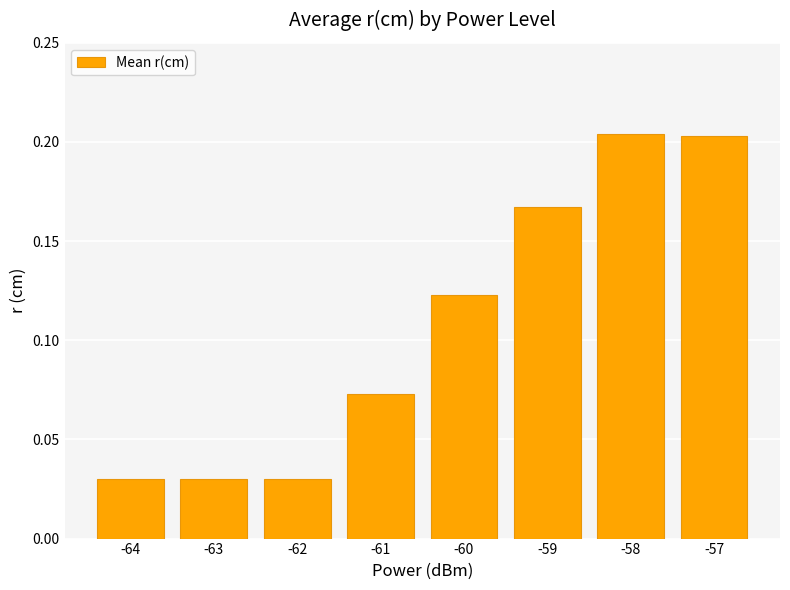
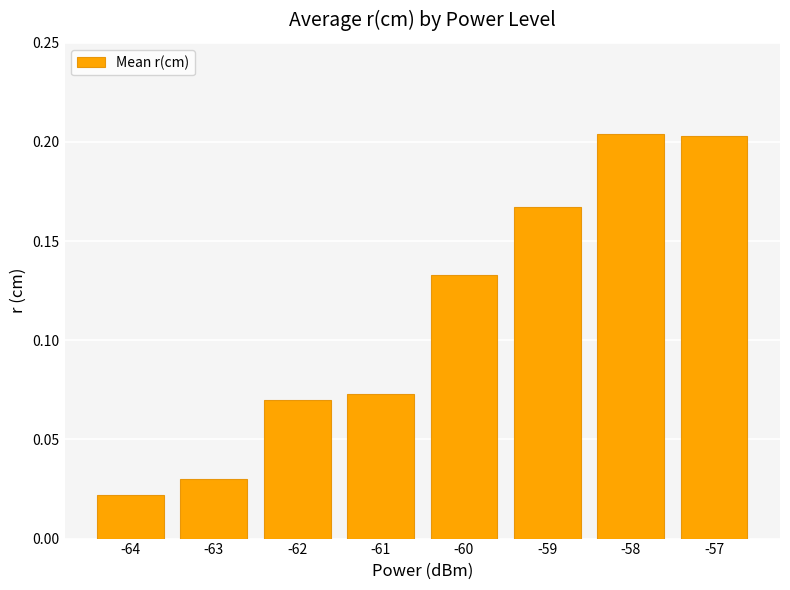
  {
-   "-64": 0.030,
+   "-64": 0.022,
    "-63": 0.030,
-   "-62": 0.03,
+   "-62": 0.07,
    "-61": 0.073,
-   "-60": 0.123,
+   "-60": 0.133,
    "-59": 0.167,
    "-58": 0.204,
    "-57": 0.203
  }
